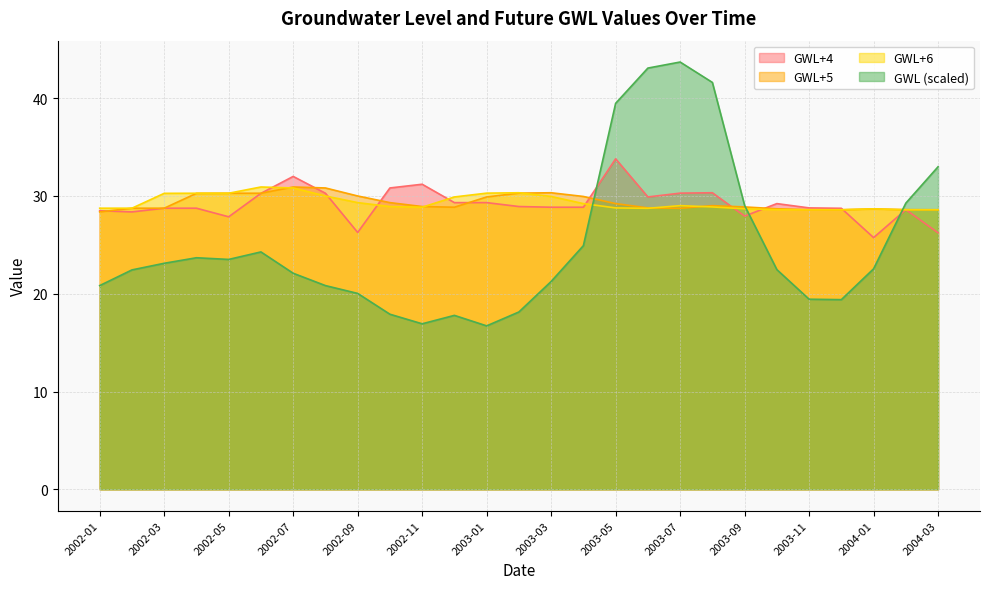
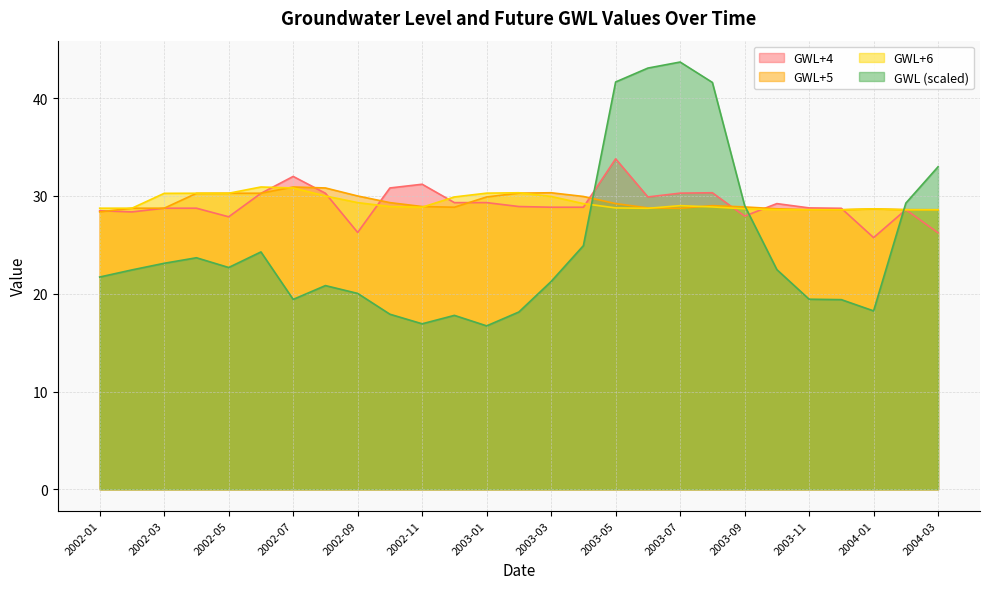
  {
    "GWL+4": {
      "2002-05": 28,
      "2002-07": 32,
      "2002-09": 26,
      "2002-11": 31,
      "2003-01": 29,
      "2003-03": 29,
      "2003-05": 34,
      "2003-07": 30,
      "2003-09": 28,
      "2004-01": 26,
      "2004-03": 26
    },
    "GWL (scaled)": {
-     "2002-01": 21,
+     "2002-01": 22,
      "2002-03": 23,
-     "2002-05": 24,
-     "2002-07": 22,
+     "2002-05": 23,
+     "2002-07": 19,
      "2002-09": 20,
      "2002-11": 17,
      "2003-01": 17,
      "2003-03": 21,
-     "2003-05": 39,
+     "2003-05": 42,
      "2003-07": 44,
      "2003-11": 19,
-     "2004-01": 23,
+     "2004-01": 18,
      "2004-03": 33
    }
  }
